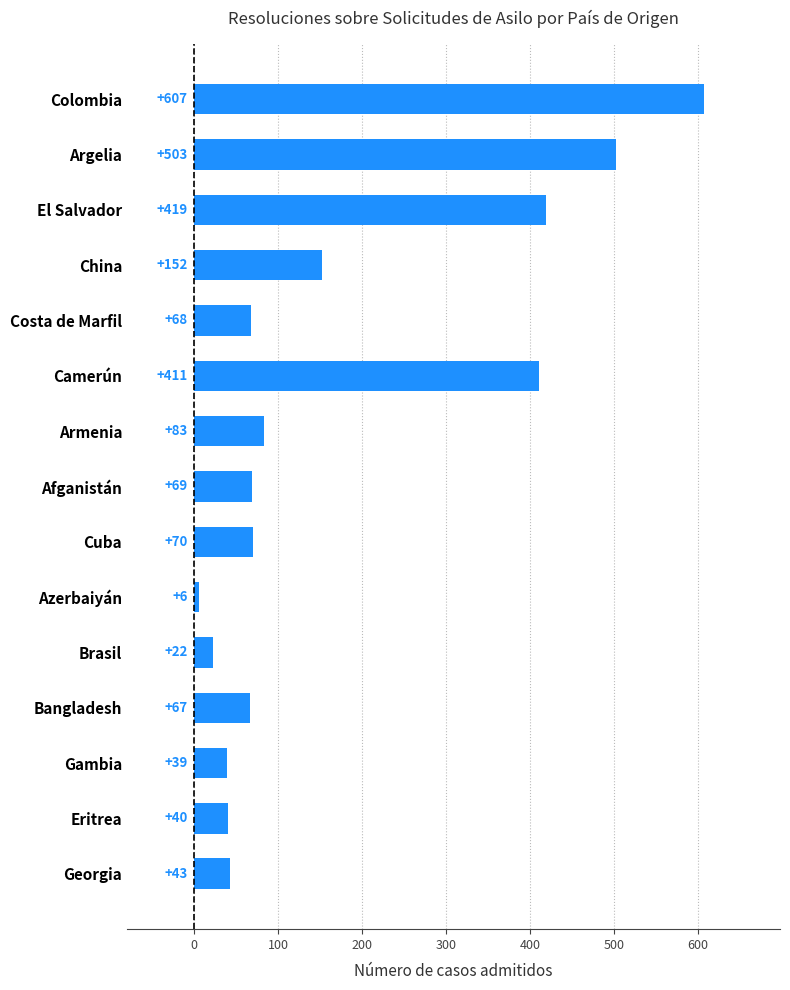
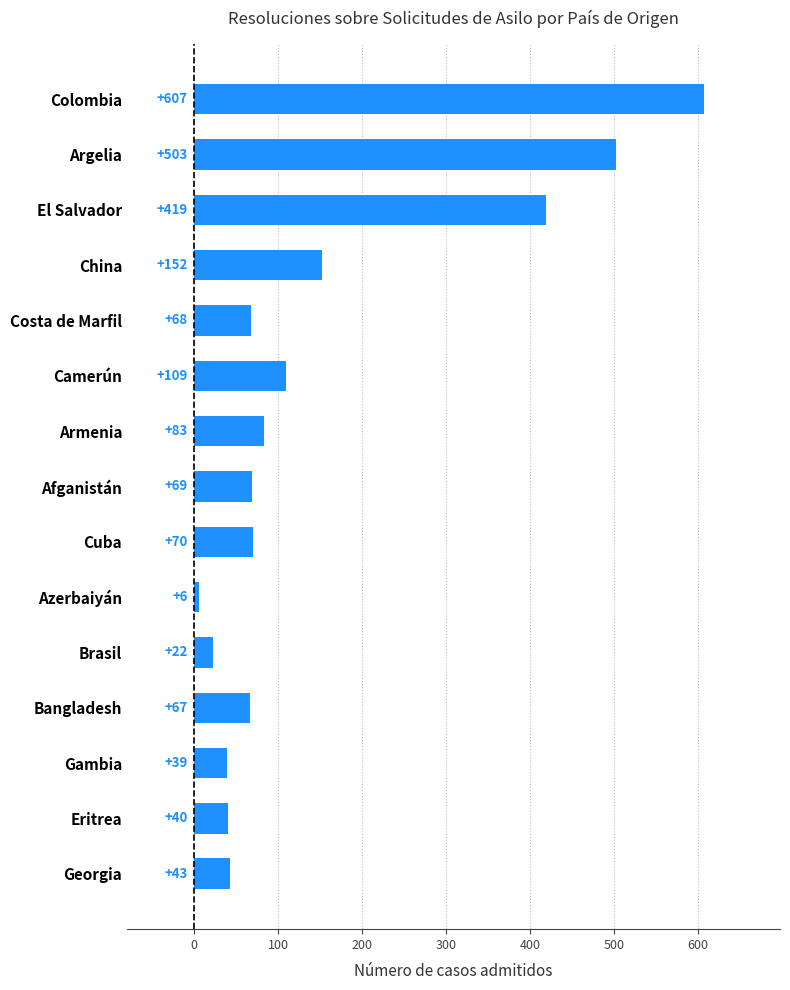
  {
-   "Camerún": "+411",
+   "Camerún": "+109",
    "Azerbaiyán": "+6"
  }
